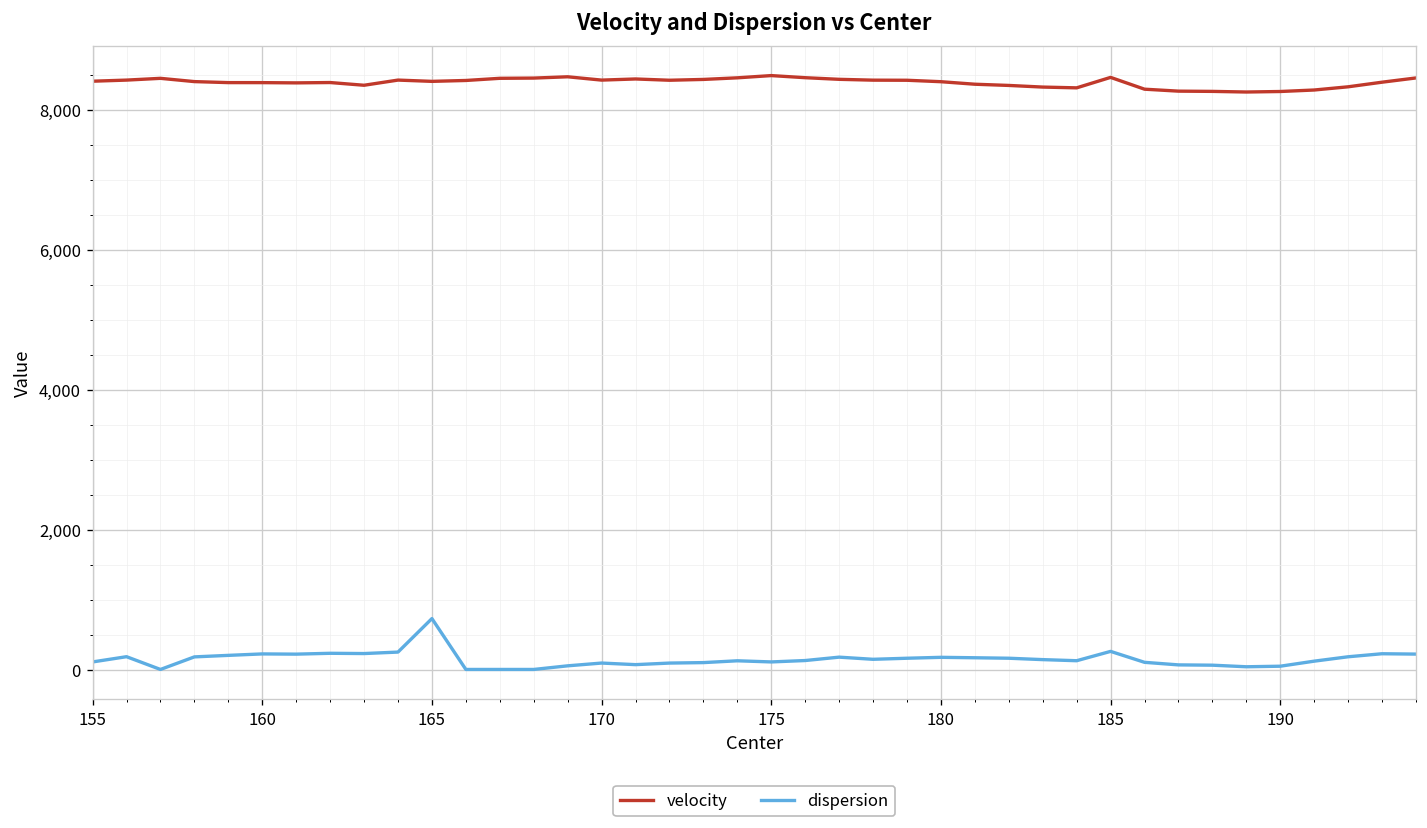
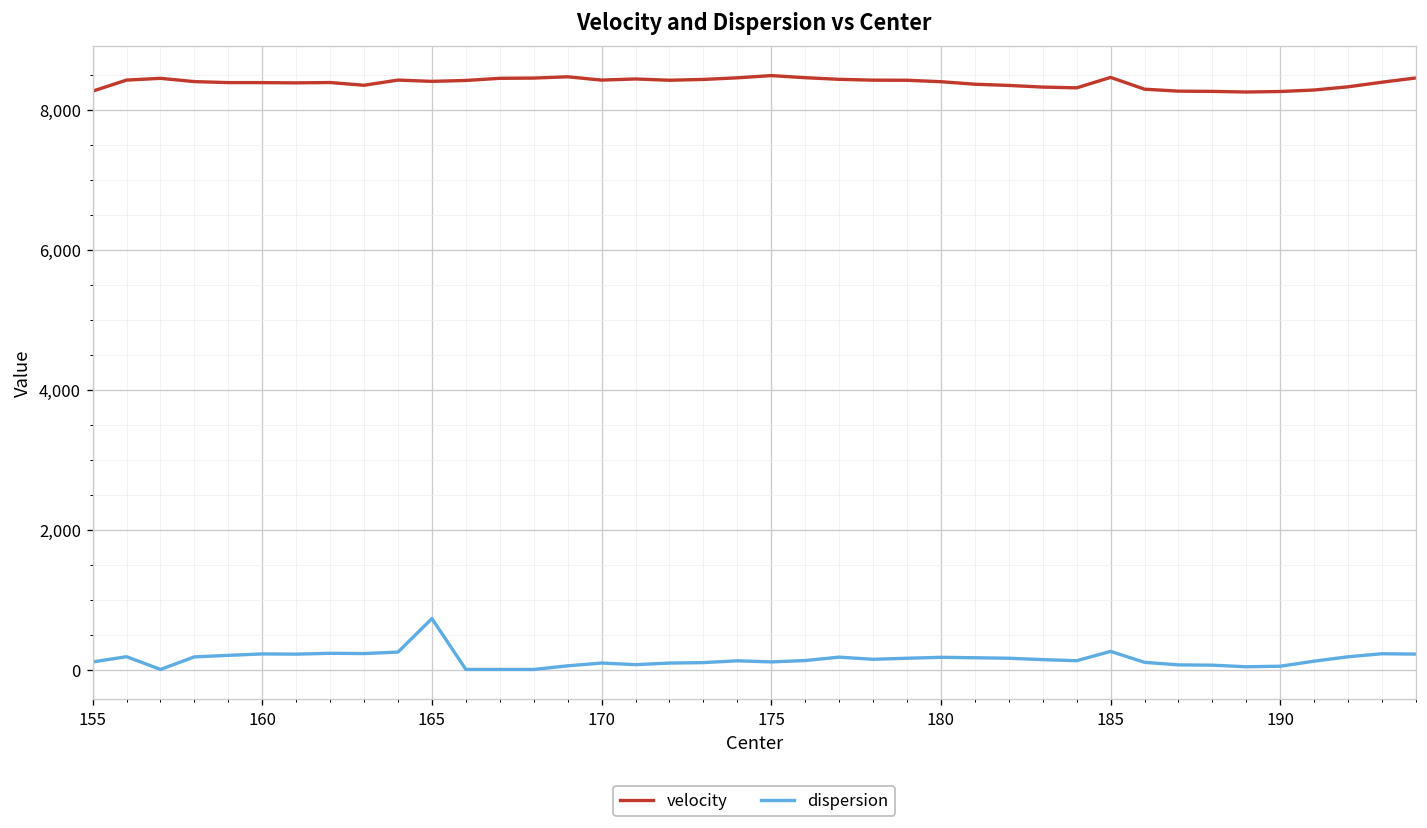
  {
    "velocity": {
-     "155": "8,400",
+     "155": "8,300",
      "160": "8,400",
      "165": "8,400",
      "170": "8,400",
      "175": "8,500",
      "180": "8,400",
      "185": "8,500",
      "190": "8,300"
    },
    "dispersion": {
      "155": "100",
      "160": "200",
      "165": "700",
      "170": "100",
      "175": "100",
      "180": "200",
      "185": "300",
      "190": "0"
    }
  }
